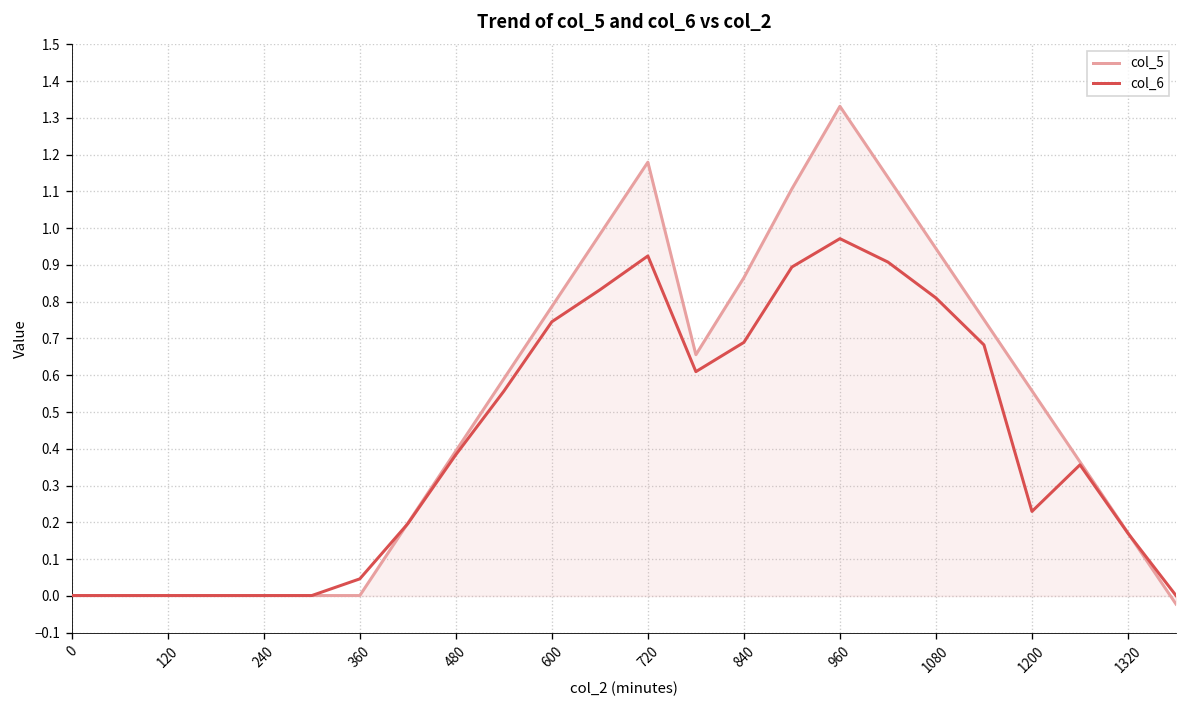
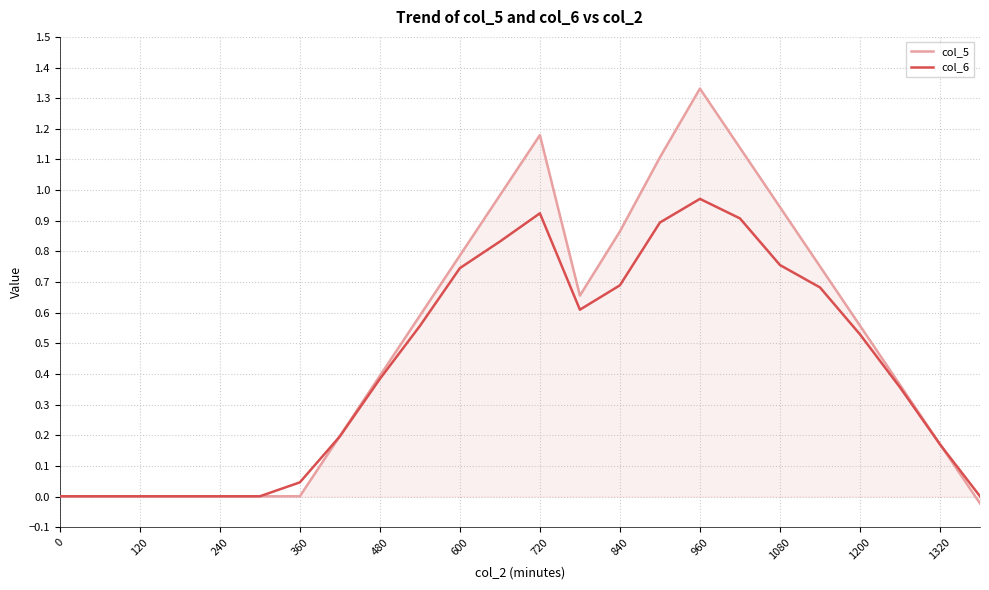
  {
    "col_6": {
      "360": 0.05,
      "480": 0.38,
      "600": 0.75,
      "720": 0.92,
      "840": 0.69,
      "960": 0.97,
-     "1080": 0.81,
-     "1200": 0.23
+     "1080": 0.76,
+     "1200": 0.53
    }
  }
